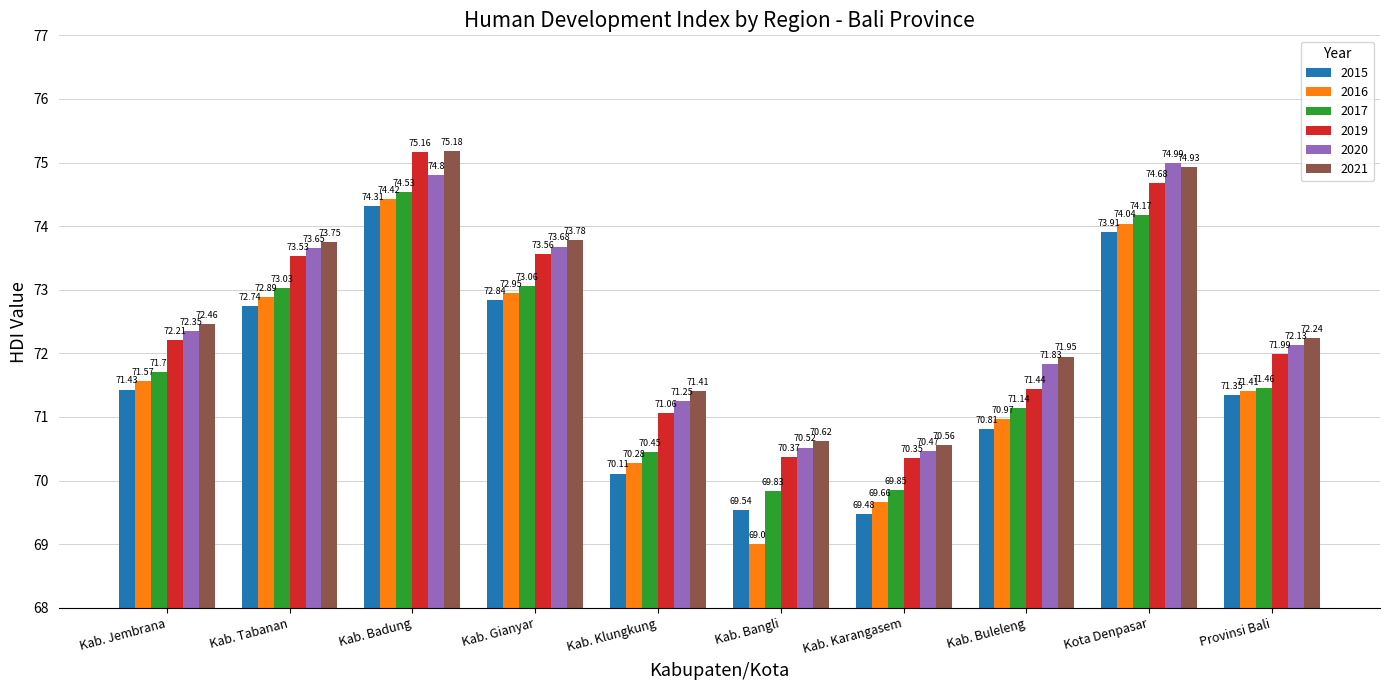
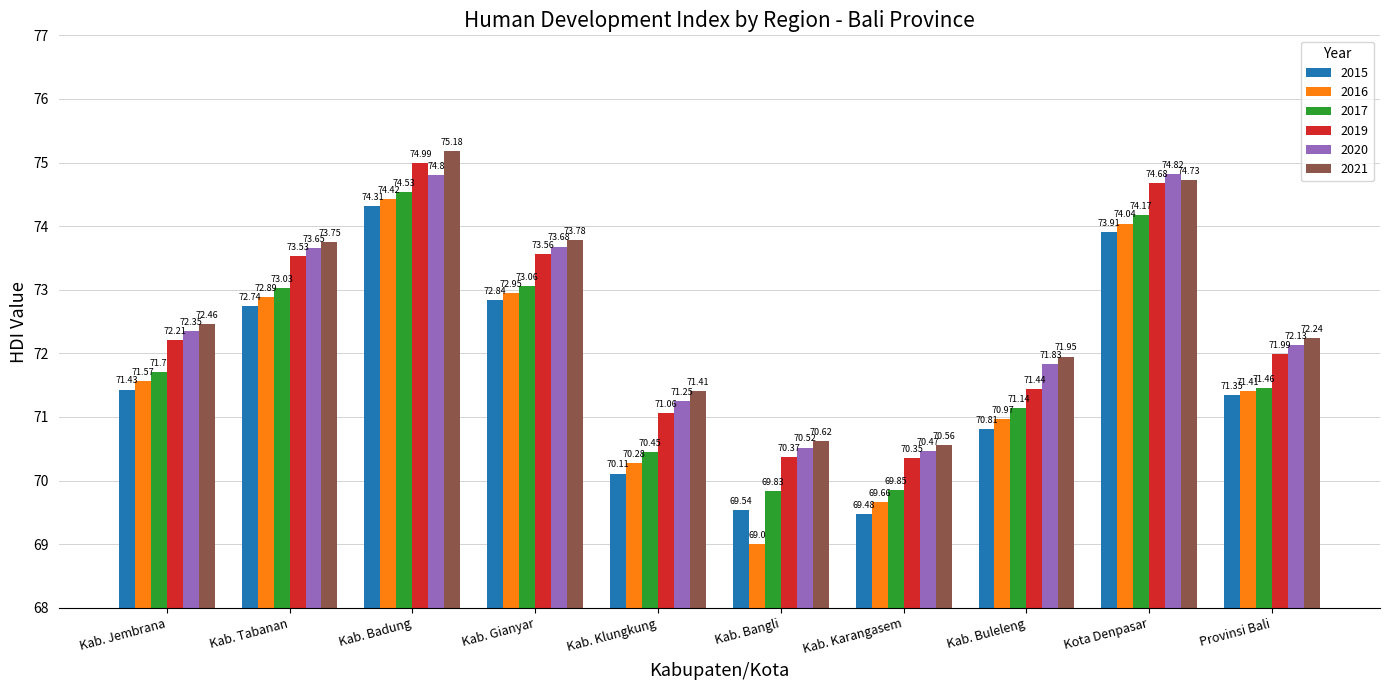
  {
    "2015": {
      "Kab. Jembrana": 71.43,
      "Kab. Tabanan": 72.74,
      "Kab. Badung": 74.31,
      "Kab. Gianyar": 72.84,
      "Kab. Klungkung": 70.11,
      "Kab. Bangli": 69.54,
      "Kab. Karangasem": 69.48,
      "Kab. Buleleng": 70.81,
      "Kota Denpasar": 73.91
    },
    "2016": {
      "Kab. Jembrana": 71.57,
      "Kab. Tabanan": 72.89,
      "Kab. Badung": 74.42,
      "Kab. Gianyar": 72.95,
      "Kab. Klungkung": 70.28,
      "Kab. Bangli": 69.0,
      "Kab. Karangasem": 69.66,
      "Kab. Buleleng": 70.97,
      "Kota Denpasar": 74.04
    },
    "2017": {
      "Kab. Jembrana": 71.7,
      "Kab. Tabanan": 73.03,
      "Kab. Badung": 74.53,
      "Kab. Gianyar": 73.06,
      "Kab. Klungkung": 70.45,
      "Kab. Bangli": 69.83,
      "Kab. Karangasem": 69.85,
      "Kab. Buleleng": 71.14,
      "Kota Denpasar": 74.17
    },
    "2019": {
      "Kab. Jembrana": 72.21,
      "Kab. Tabanan": 73.53,
-     "Kab. Badung": 75.16,
+     "Kab. Badung": 74.99,
      "Kab. Gianyar": 73.56,
      "Kab. Klungkung": 71.06,
      "Kab. Bangli": 70.37,
      "Kab. Karangasem": 70.35,
      "Kab. Buleleng": 71.44,
      "Kota Denpasar": 74.68,
      "Provinsi Bali": 71.99
    },
    "2020": {
      "Kab. Jembrana": 72.35,
      "Kab. Tabanan": 73.65,
      "Kab. Badung": 74.8,
      "Kab. Gianyar": 73.68,
      "Kab. Klungkung": 71.25,
      "Kab. Bangli": 70.52,
      "Kab. Karangasem": 70.47,
      "Kab. Buleleng": 71.83,
-     "Kota Denpasar": 74.99,
+     "Kota Denpasar": 74.82,
      "Provinsi Bali": 72.13
    },
    "2021": {
      "Kab. Jembrana": 72.46,
      "Kab. Tabanan": 73.75,
      "Kab. Badung": 75.18,
      "Kab. Gianyar": 73.78,
      "Kab. Klungkung": 71.41,
      "Kab. Bangli": 70.62,
      "Kab. Karangasem": 70.56,
      "Kab. Buleleng": 71.95,
-     "Kota Denpasar": 74.93,
+     "Kota Denpasar": 74.73,
      "Provinsi Bali": 72.24
    }
  }
